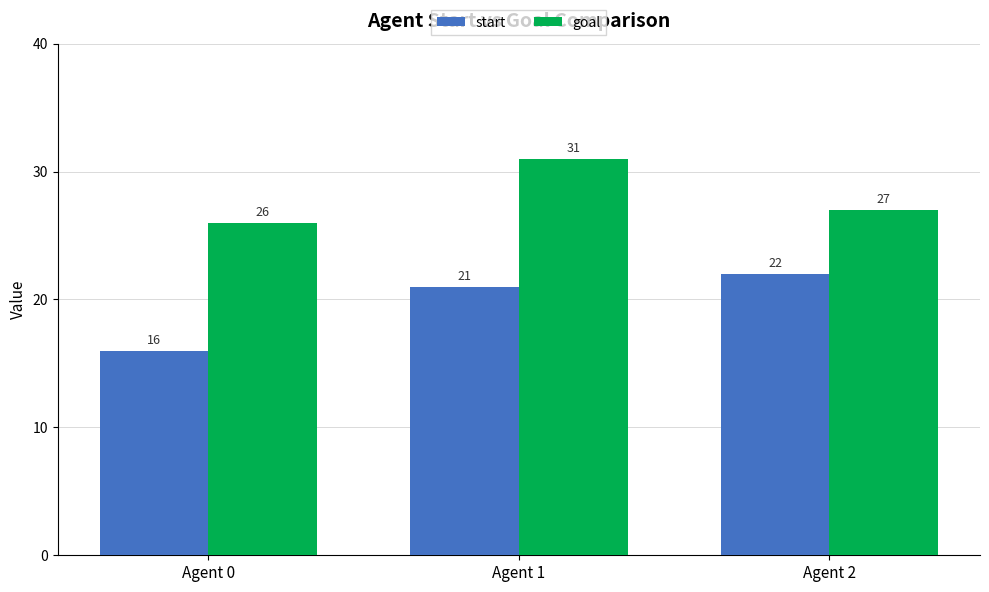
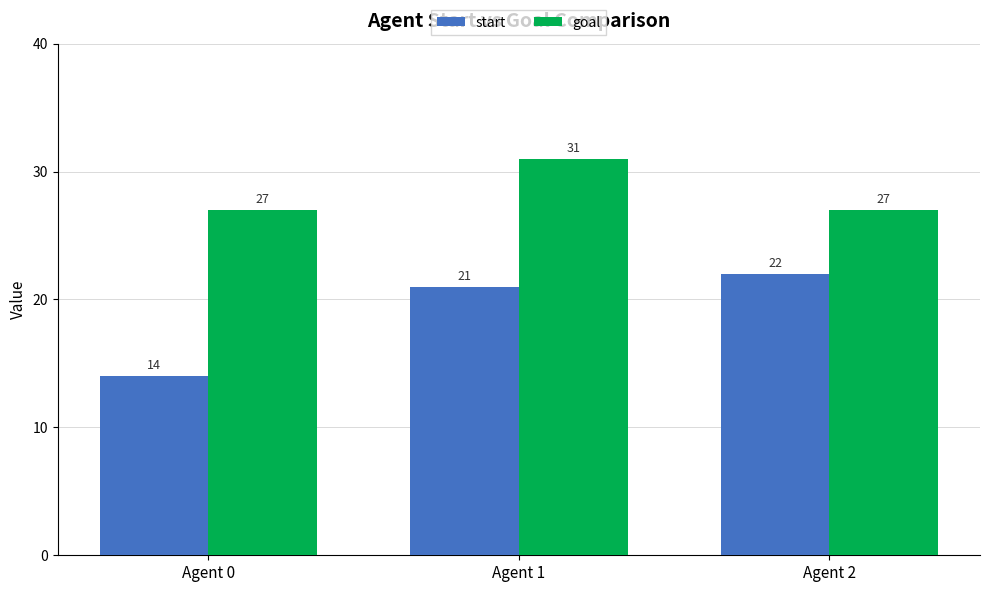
  {
    "start": {
-     "Agent 0": 16,
+     "Agent 0": 14,
      "Agent 1": 21,
      "Agent 2": 22
    },
    "goal": {
-     "Agent 0": 26,
+     "Agent 0": 27,
      "Agent 1": 31,
      "Agent 2": 27
    }
  }
